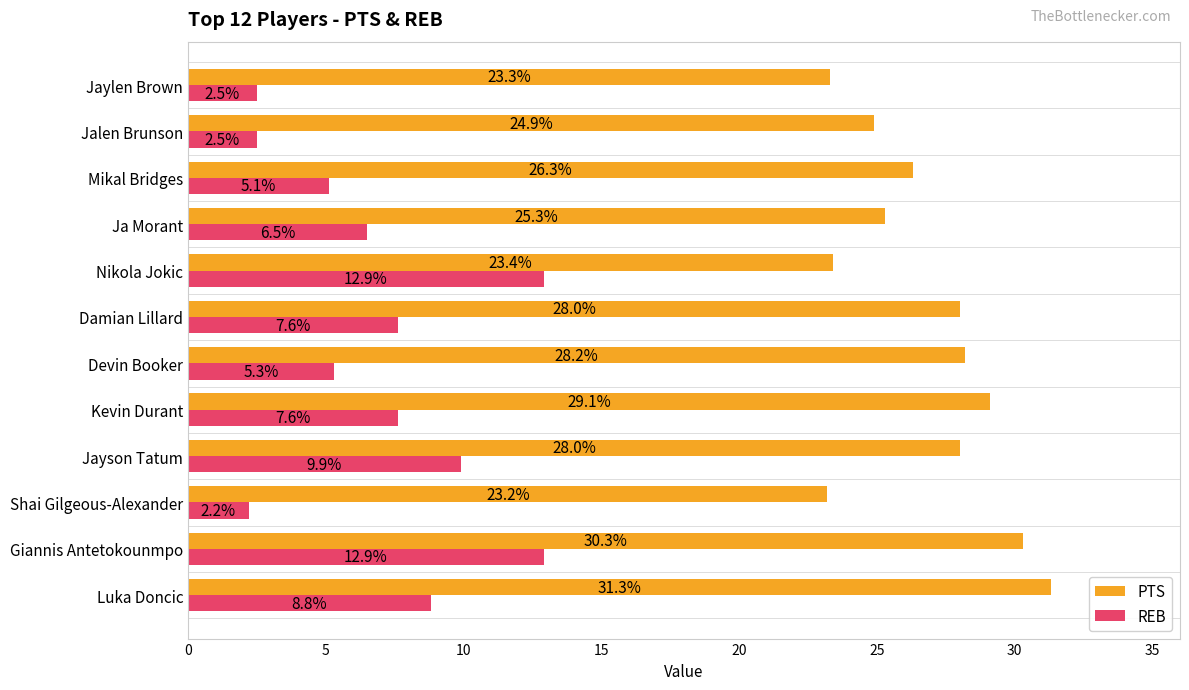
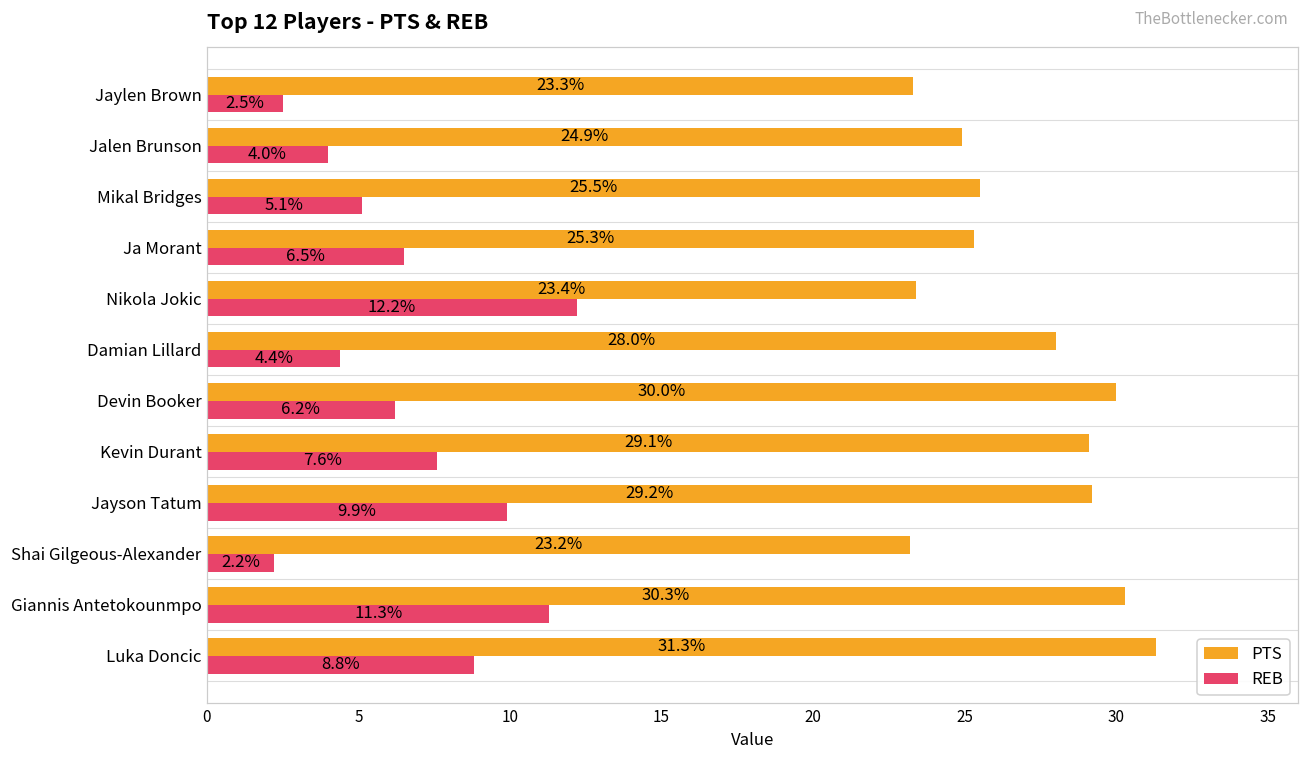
  {
    "PTS": {
      "Jaylen Brown": "23.3%",
      "Jalen Brunson": "24.9%",
-     "Mikal Bridges": "26.3%",
+     "Mikal Bridges": "25.5%",
      "Ja Morant": "25.3%",
      "Nikola Jokic": "23.4%",
      "Damian Lillard": "28.0%",
-     "Devin Booker": "28.2%",
+     "Devin Booker": "30.0%",
      "Kevin Durant": "29.1%",
-     "Jayson Tatum": "28.0%",
+     "Jayson Tatum": "29.2%",
      "Shai Gilgeous-Alexander": "23.2%",
      "Giannis Antetokounmpo": "30.3%",
      "Luka Doncic": "31.3%"
    },
    "REB": {
      "Jaylen Brown": "2.5%",
-     "Jalen Brunson": "2.5%",
+     "Jalen Brunson": "4.0%",
      "Mikal Bridges": "5.1%",
      "Ja Morant": "6.5%",
-     "Nikola Jokic": "12.9%",
-     "Damian Lillard": "7.6%",
-     "Devin Booker": "5.3%",
+     "Nikola Jokic": "12.2%",
+     "Damian Lillard": "4.4%",
+     "Devin Booker": "6.2%",
      "Kevin Durant": "7.6%",
      "Jayson Tatum": "9.9%",
      "Shai Gilgeous-Alexander": "2.2%",
-     "Giannis Antetokounmpo": "12.9%",
+     "Giannis Antetokounmpo": "11.3%",
      "Luka Doncic": "8.8%"
    }
  }
